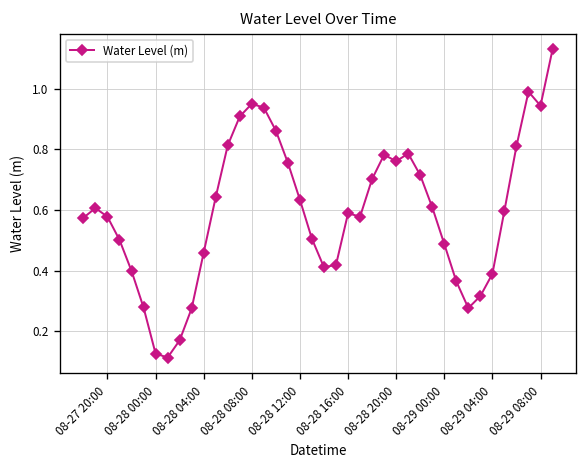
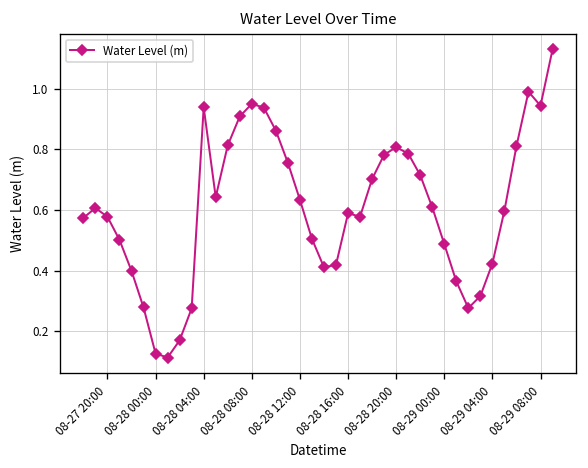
  {
    "08-27 20:00": 0.58,
    "08-28 00:00": 0.13,
-   "08-28 04:00": 0.46,
+   "08-28 04:00": 0.94,
    "08-28 08:00": 0.95,
    "08-28 12:00": 0.63,
    "08-28 16:00": 0.59,
-   "08-28 20:00": 0.76,
+   "08-28 20:00": 0.81,
    "08-29 00:00": 0.49,
-   "08-29 04:00": 0.39,
+   "08-29 04:00": 0.42,
    "08-29 08:00": 0.94
  }
